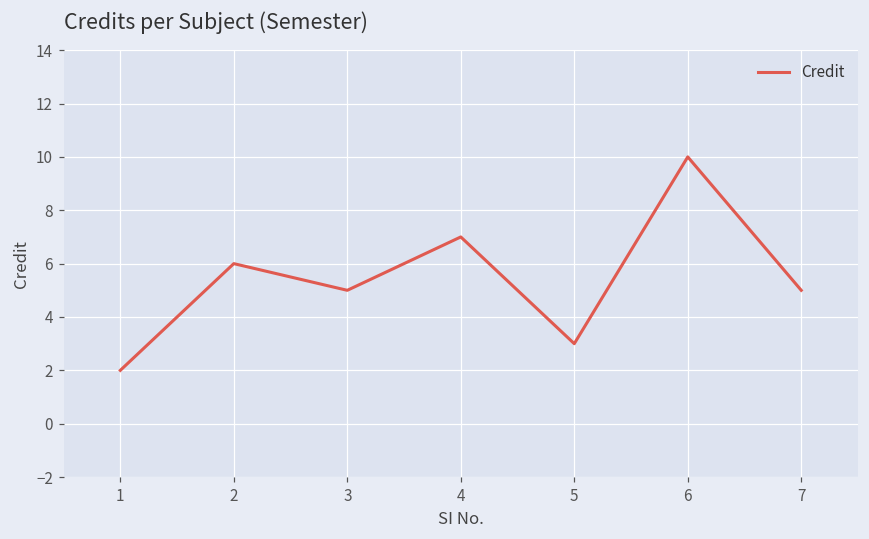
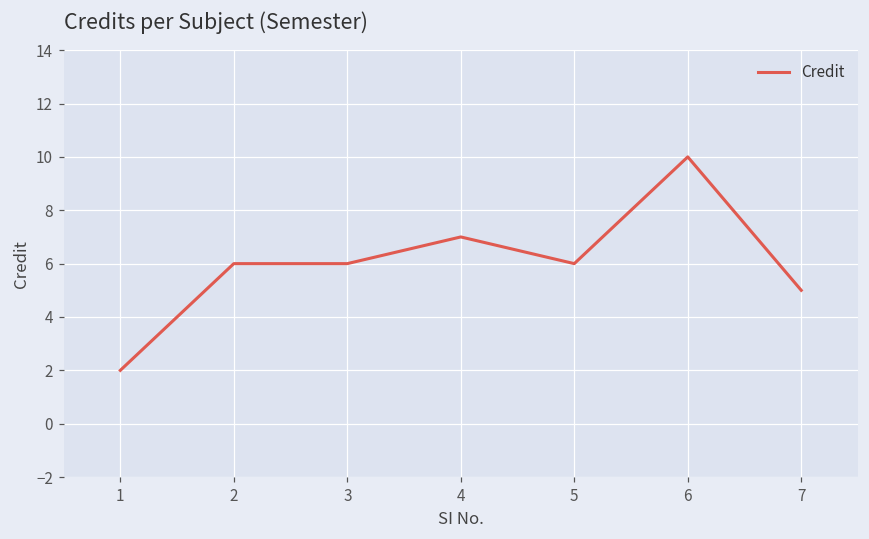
  {
    "1": 2,
    "2": 6,
-   "3": 5,
+   "3": 6,
    "4": 7,
-   "5": 3,
+   "5": 6,
    "6": 10,
    "7": 5
  }
